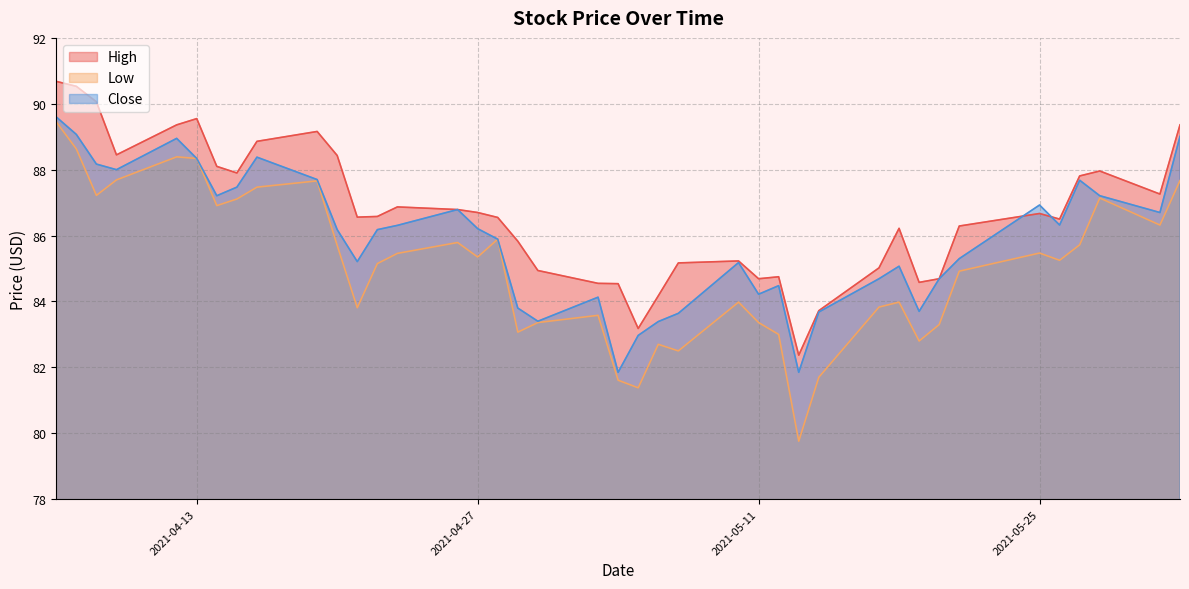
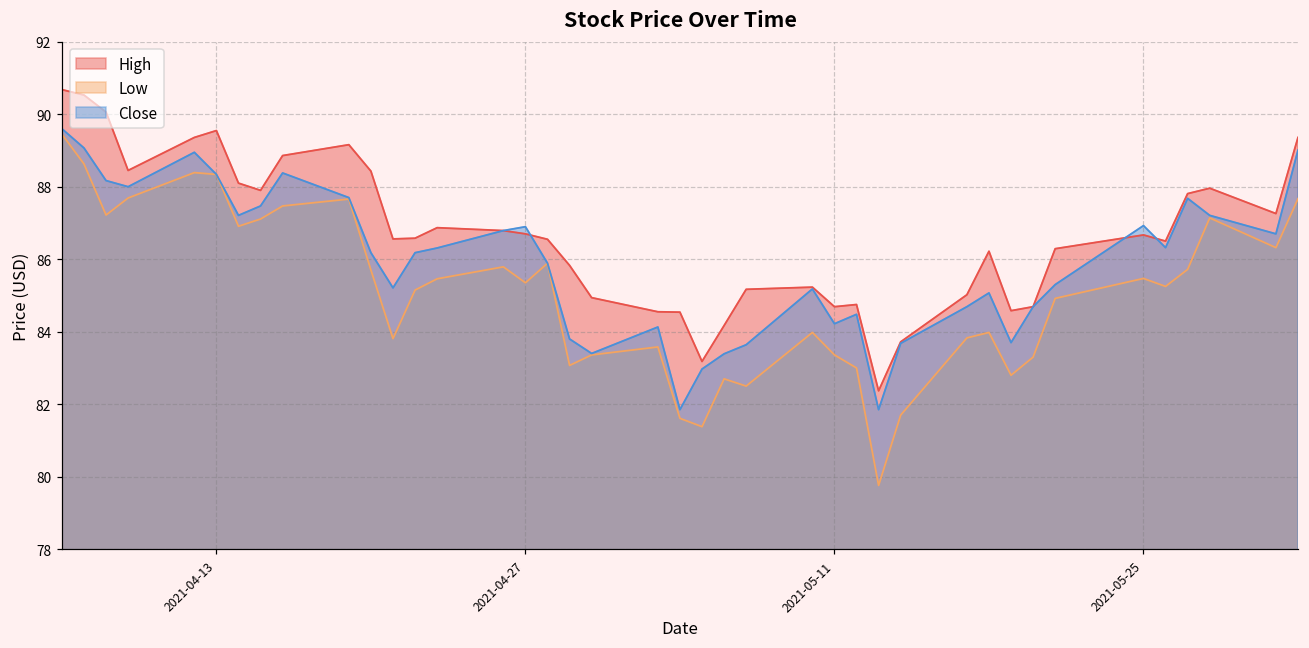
  {
    "Close": {
-     "2021-04-27": 86.2,
+     "2021-04-27": 86.9,
      "2021-05-11": 84.2,
      "2021-05-25": 86.9
    }
  }
